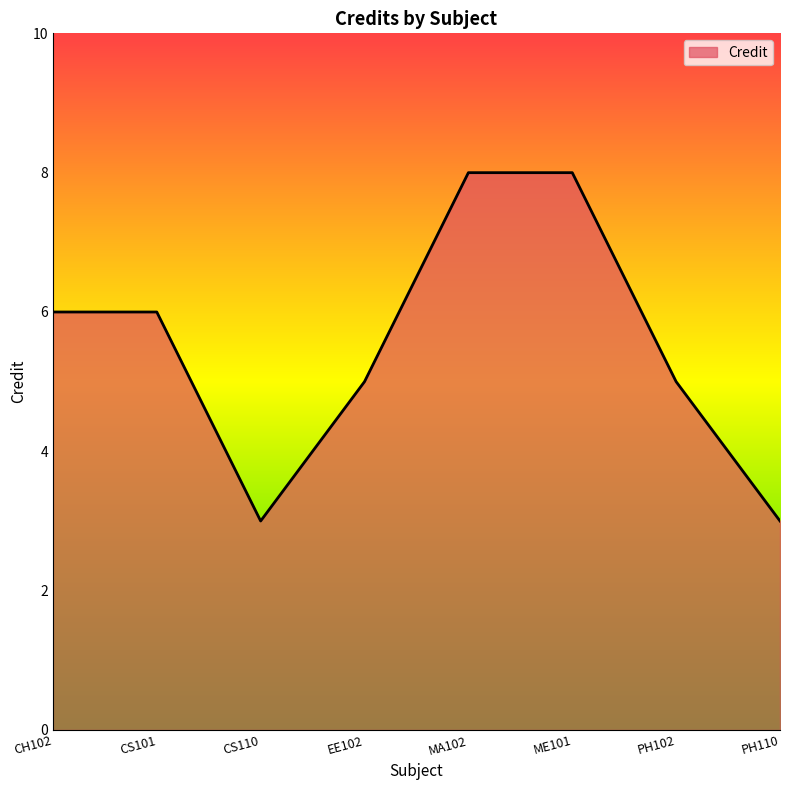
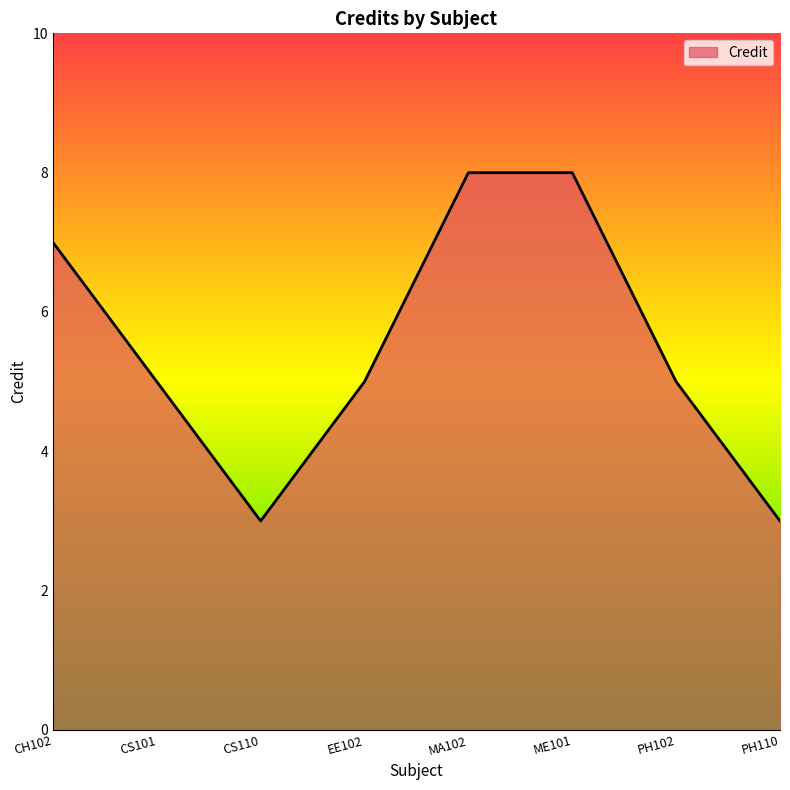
  {
-   "CH102": 6,
-   "CS101": 6,
+   "CH102": 7,
+   "CS101": 5,
    "CS110": 3,
    "EE102": 5,
    "MA102": 8,
    "ME101": 8,
    "PH102": 5,
    "PH110": 3
  }
